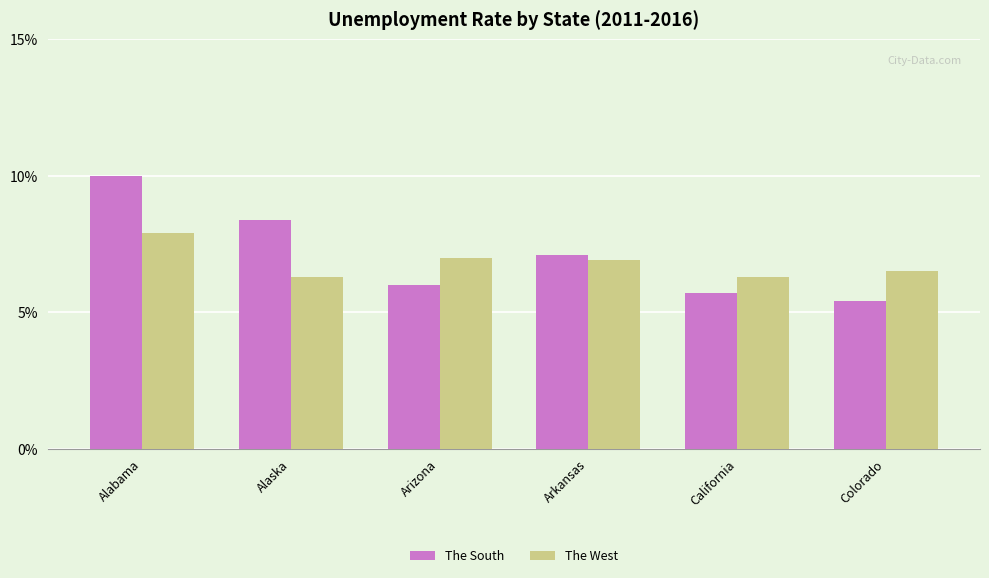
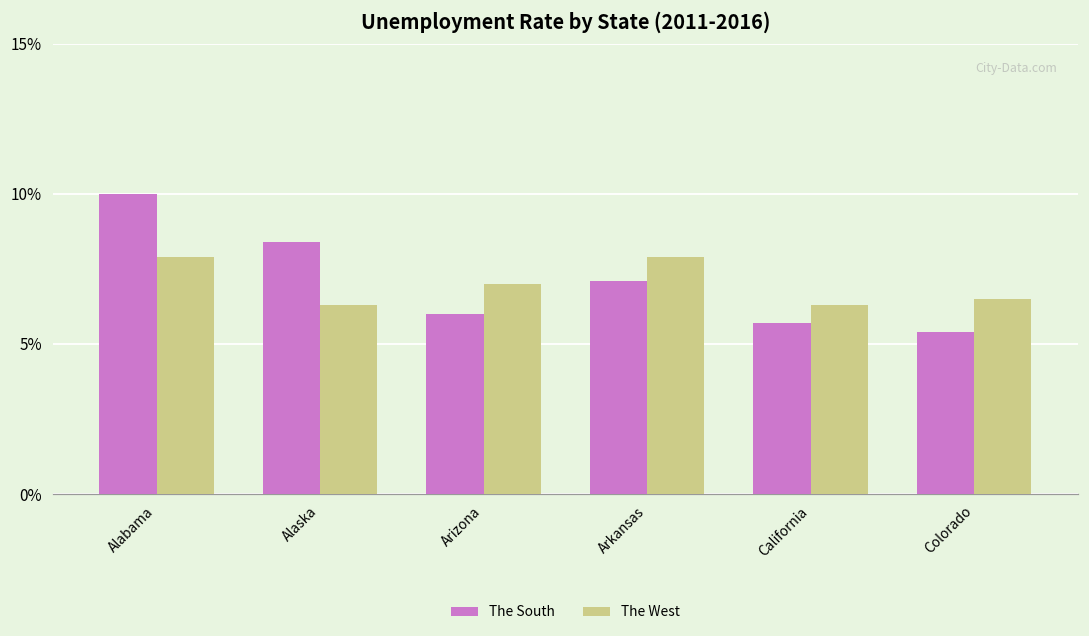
  {
    "The South": {
      "Alabama": "10.0%",
      "Alaska": "8.4%",
      "Arizona": "6.0%",
      "Arkansas": "7.1%",
      "California": "5.7%",
      "Colorado": "5.4%"
    },
    "The West": {
      "Alabama": "7.9%",
      "Alaska": "6.3%",
      "Arizona": "7.0%",
-     "Arkansas": "6.9%",
+     "Arkansas": "7.9%",
      "California": "6.3%",
      "Colorado": "6.5%"
    }
  }
